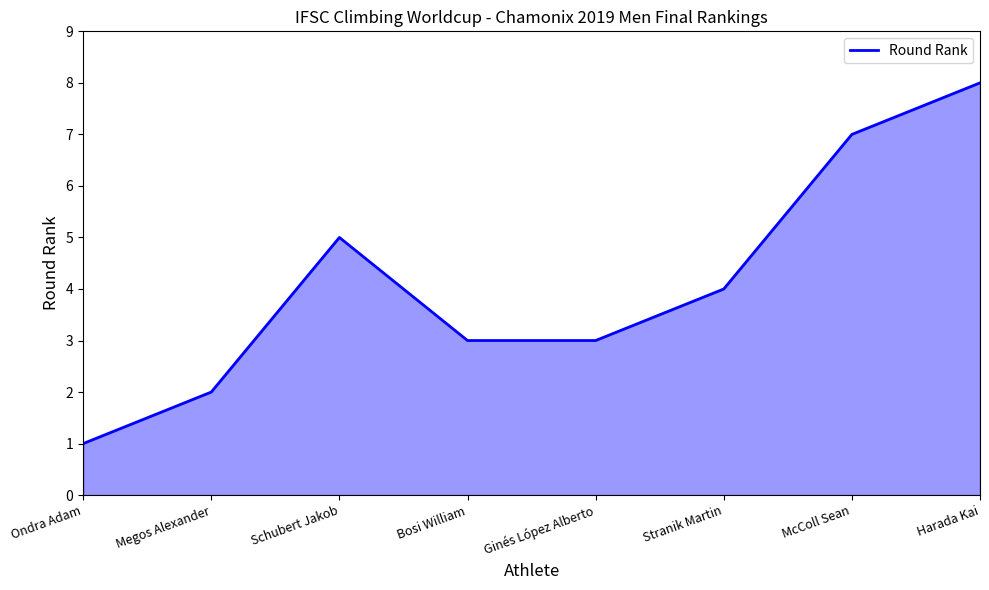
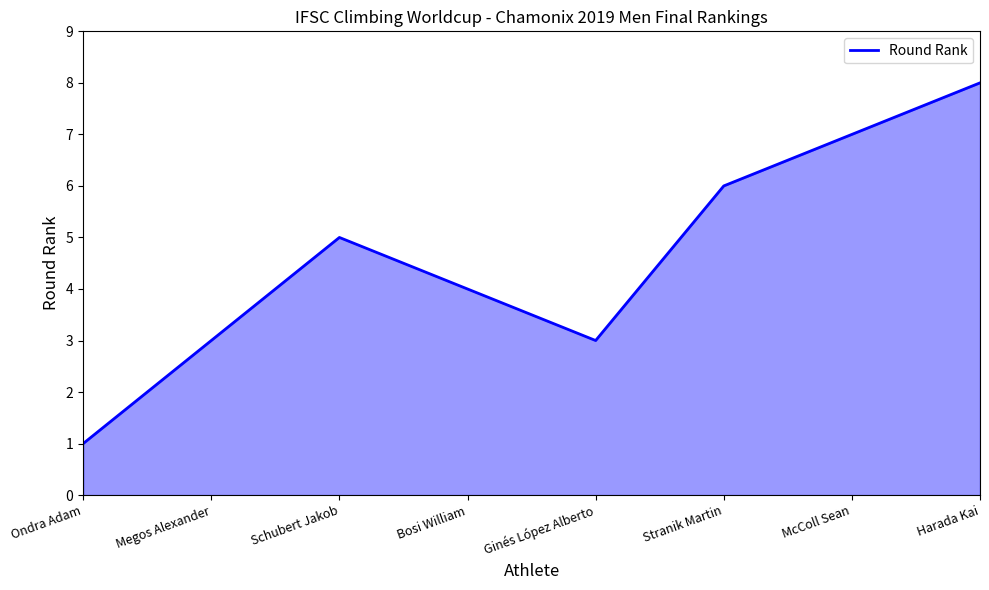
  {
    "Ondra Adam": 1,
-   "Megos Alexander": 2,
+   "Megos Alexander": 3,
    "Schubert Jakob": 5,
-   "Bosi William": 3,
+   "Bosi William": 4,
    "Ginés López Alberto": 3,
-   "Stranik Martin": 4,
+   "Stranik Martin": 6,
    "McColl Sean": 7,
    "Harada Kai": 8
  }
